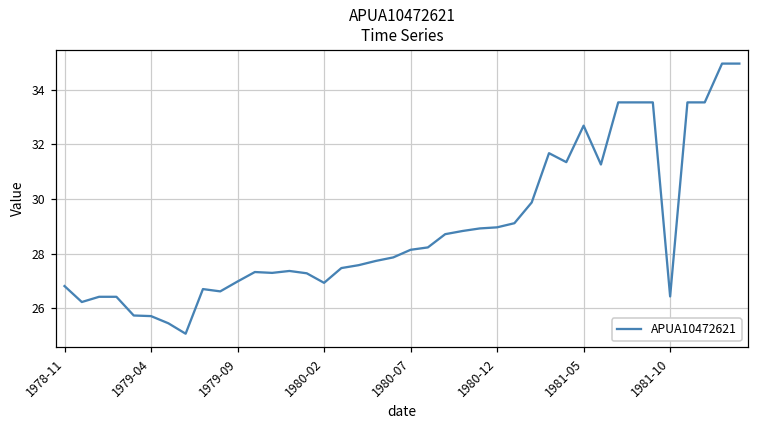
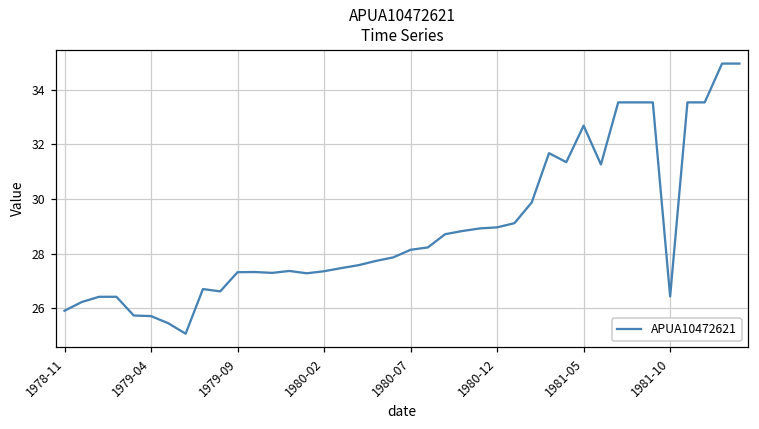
  {
-   "1978-11": 26.8,
+   "1978-11": 25.9,
    "1979-04": 25.7,
-   "1979-09": 27.0,
-   "1980-02": 26.9,
+   "1979-09": 27.3,
+   "1980-02": 27.4,
    "1980-07": 28.1,
    "1980-12": 29.0,
    "1981-05": 32.7,
    "1981-10": 26.4
  }
